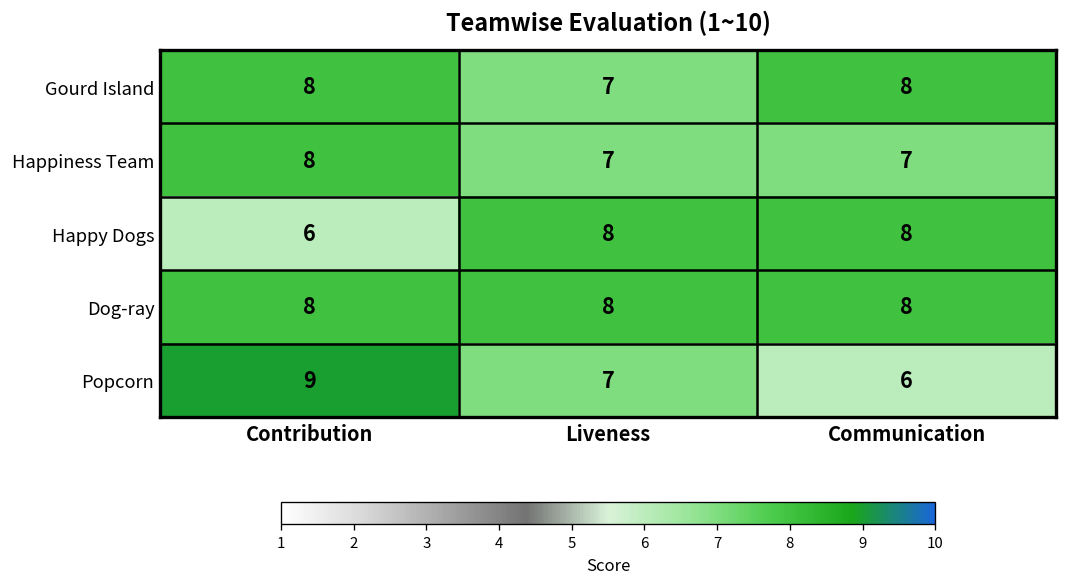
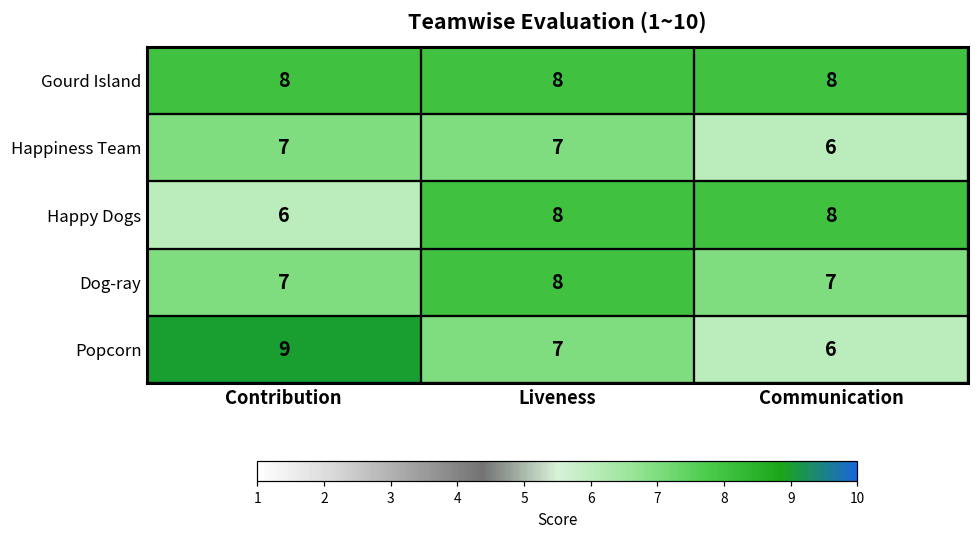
  {
    "Gourd Island": {
      "Contribution": 8,
-     "Liveness": 7,
+     "Liveness": 8,
      "Communication": 8
    },
    "Happiness Team": {
-     "Contribution": 8,
+     "Contribution": 7,
      "Liveness": 7,
-     "Communication": 7
+     "Communication": 6
    },
    "Happy Dogs": {
      "Contribution": 6,
      "Liveness": 8,
      "Communication": 8
    },
    "Dog-ray": {
-     "Contribution": 8,
+     "Contribution": 7,
      "Liveness": 8,
-     "Communication": 8
+     "Communication": 7
    },
    "Popcorn": {
      "Contribution": 9,
      "Liveness": 7,
      "Communication": 6
    }
  }
